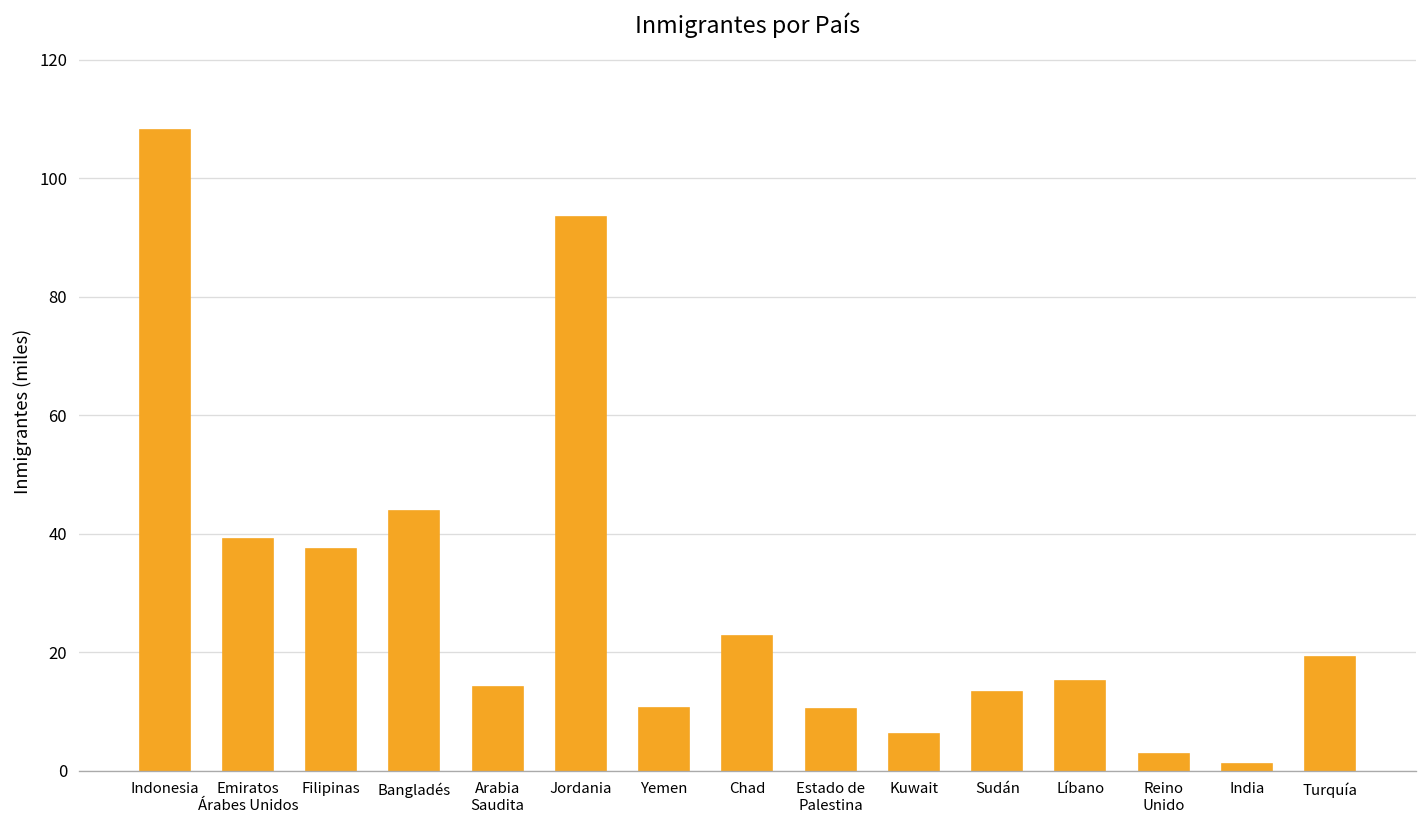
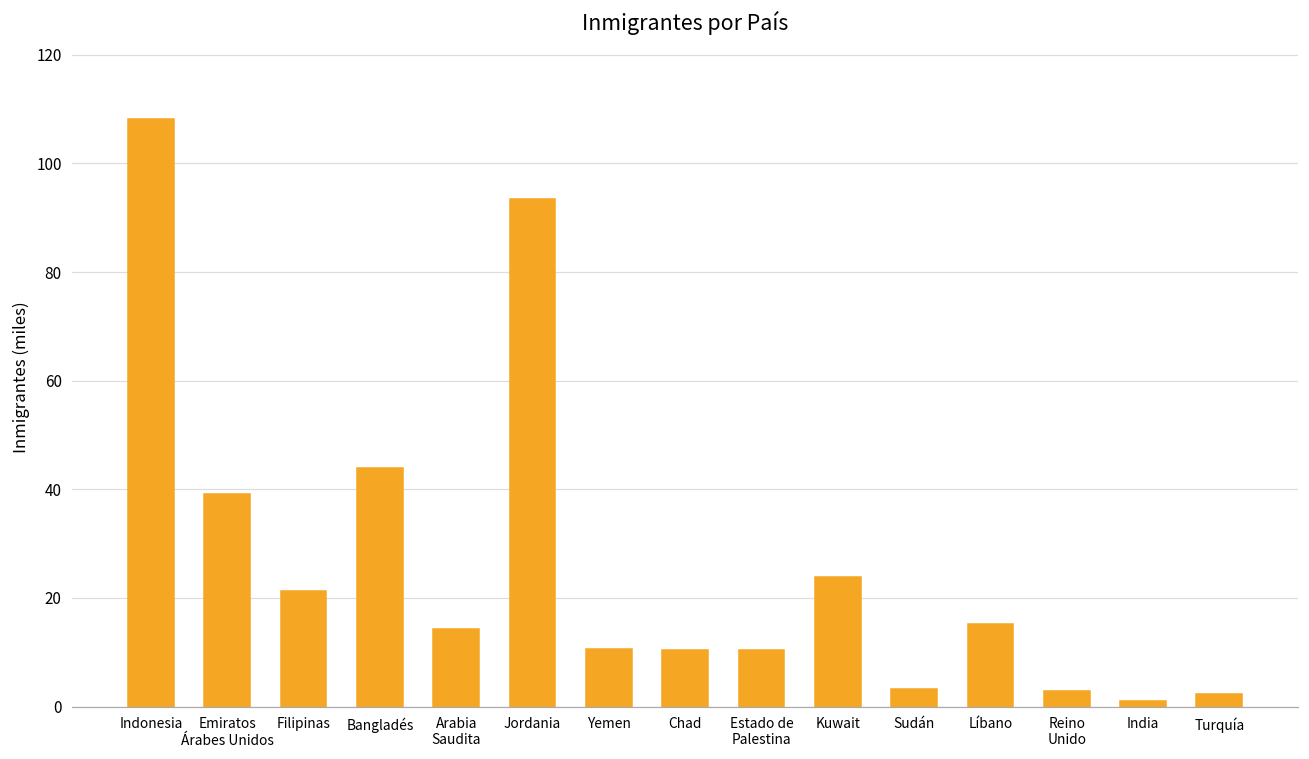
  {
    "Indonesia": 108,
    "Emiratos Árabes Unidos": 39,
-   "Filipinas": 37,
+   "Filipinas": 21,
    "Bangladés": 44,
    "Arabia Saudita": 14,
    "Jordania": 93,
    "Yemen": 11,
-   "Chad": 23,
+   "Chad": 10,
    "Estado de Palestina": 10,
-   "Kuwait": 6,
-   "Sudán": 13,
+   "Kuwait": 24,
+   "Sudán": 3,
    "Líbano": 15,
    "Reino Unido": 3,
    "India": 1,
-   "Turquía": 19
+   "Turquía": 2
  }
